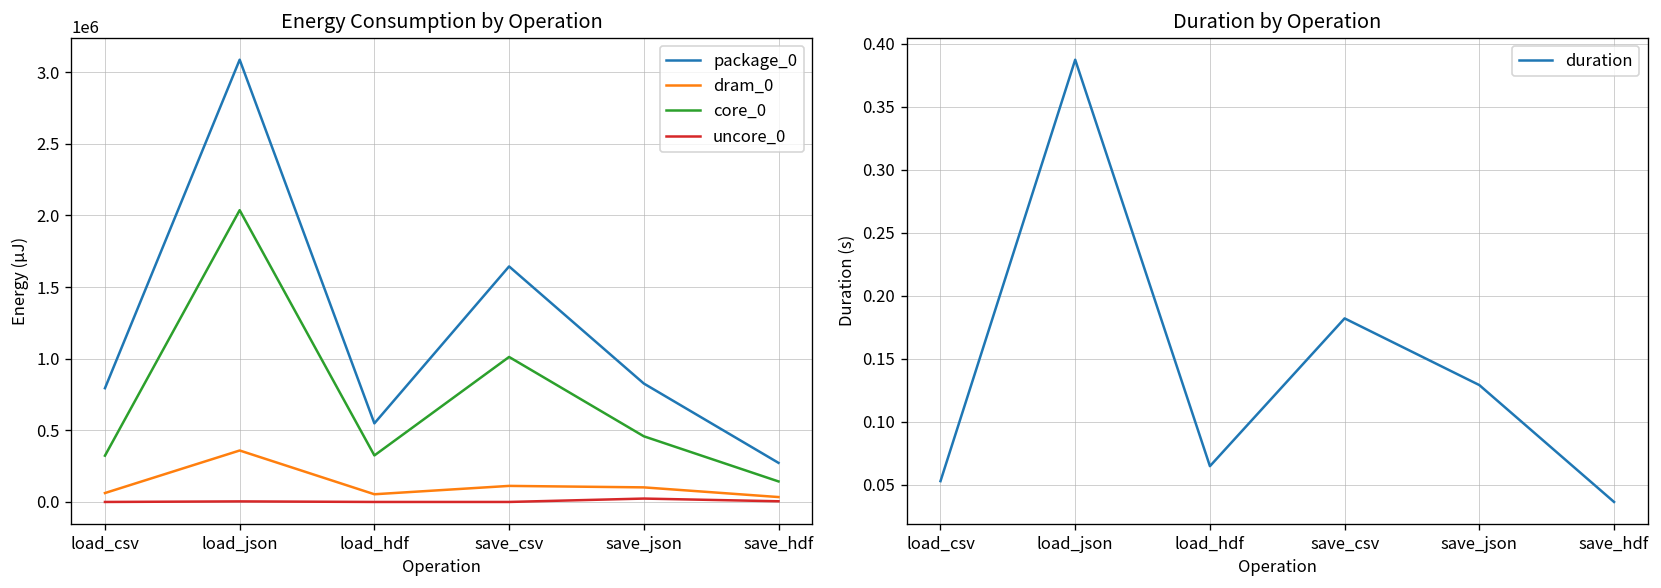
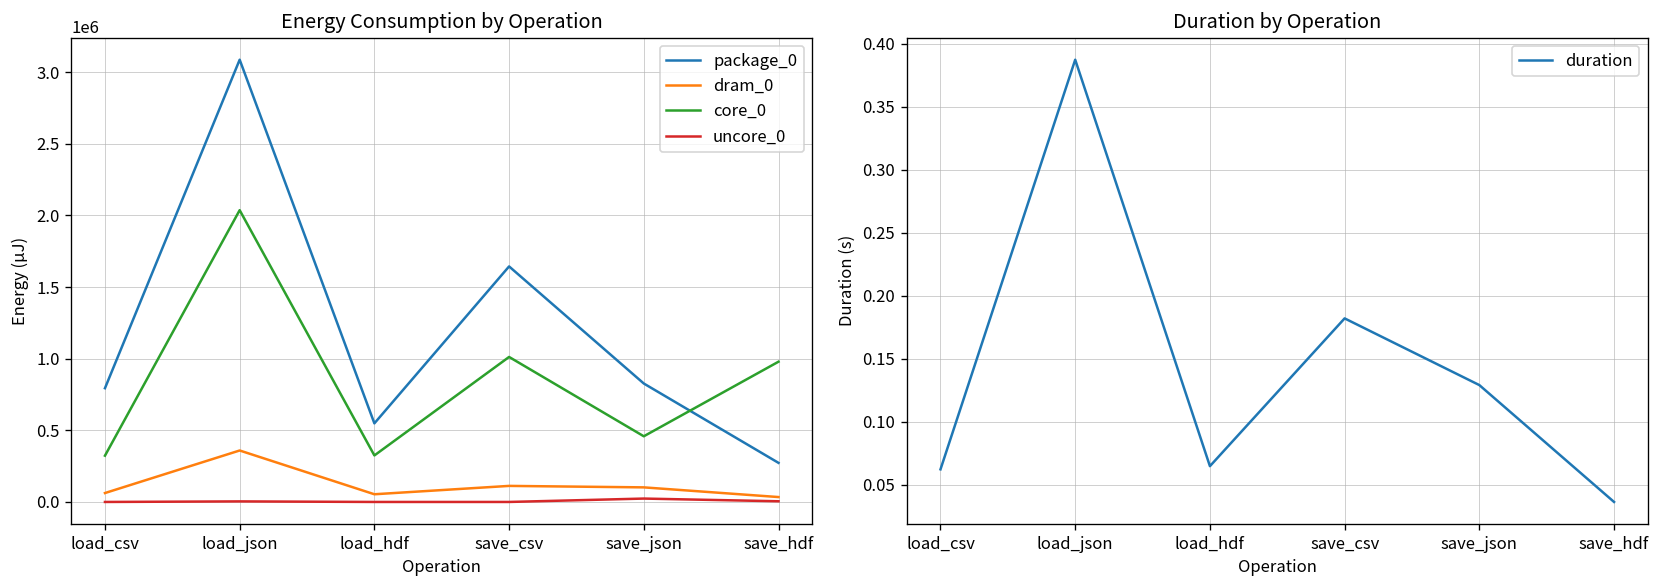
  {
    "Energy Consumption by Operation": {
      "package_0": {
        "load_csv": 790000,
        "load_json": 3090000,
        "load_hdf": 550000,
        "save_csv": 1640000,
        "save_json": 830000,
        "save_hdf": 270000
      },
      "dram_0": {
        "load_csv": 60000,
        "load_json": 360000,
        "load_hdf": 50000,
        "save_csv": 110000,
        "save_json": 100000,
        "save_hdf": 30000
      },
      "core_0": {
        "load_csv": 320000,
        "load_json": 2040000,
        "load_hdf": 320000,
        "save_csv": 1010000,
        "save_json": 460000,
-       "save_hdf": 140000
+       "save_hdf": 980000
      },
      "uncore_0": {
        "load_csv": 0,
        "load_json": 0,
        "load_hdf": 0,
        "save_csv": 0,
        "save_json": 20000,
        "save_hdf": 0
      }
    },
    "Duration by Operation": {
-     "load_csv": 0.053,
+     "load_csv": 0.062,
      "load_json": 0.387,
      "load_hdf": 0.065,
      "save_csv": 0.182,
      "save_json": 0.129,
      "save_hdf": 0.036
    }
  }
